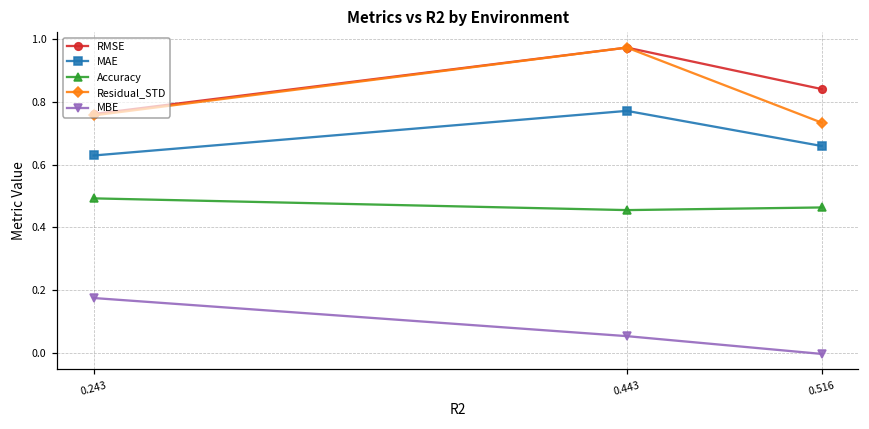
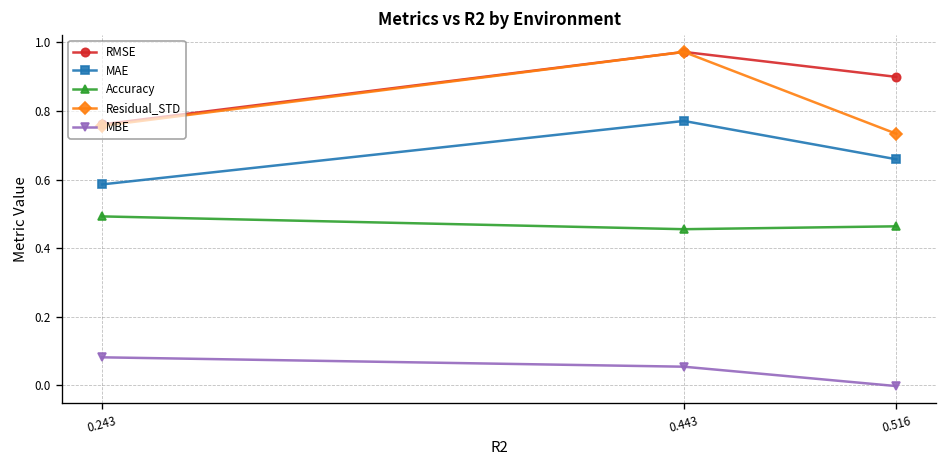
  {
    "RMSE": {
-     "0.516": 0.84
+     "0.516": 0.90
    },
    "MAE": {
-     "0.243": 0.63,
+     "0.243": 0.59,
      "0.443": 0.77,
      "0.516": 0.66
    },
    "Accuracy": {
      "0.243": 0.49,
      "0.443": 0.46,
      "0.516": 0.46
    },
    "Residual_STD": {
      "0.516": 0.73
    },
    "MBE": {
-     "0.243": 0.18,
+     "0.243": 0.08,
      "0.443": 0.05,
      "0.516": 0.00
    }
  }
